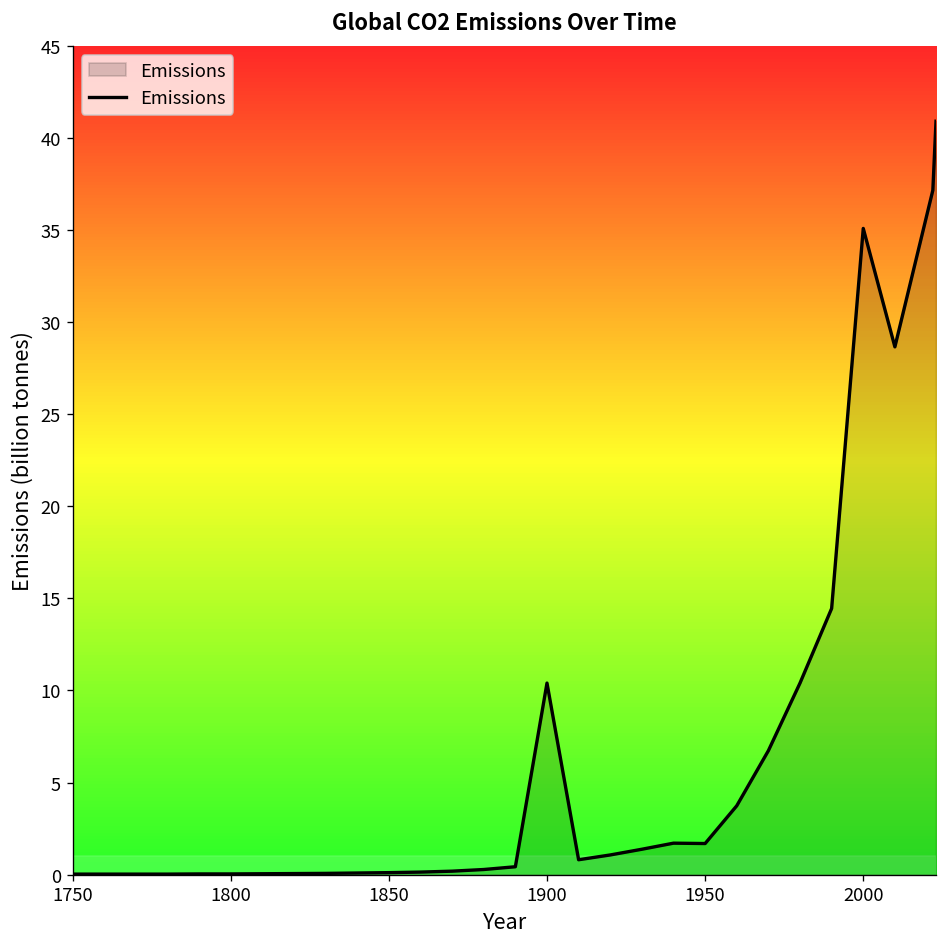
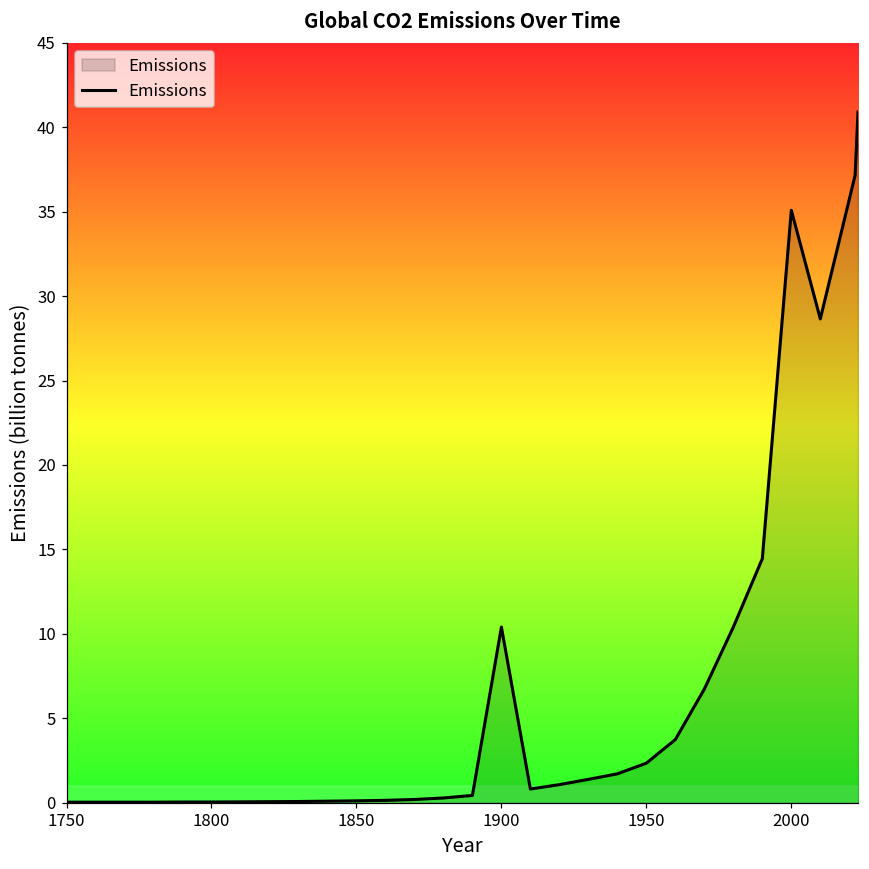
  {
    "1900": 10.4,
-   "1950": 1.7,
+   "1950": 2.3,
    "2000": 35.1
  }
